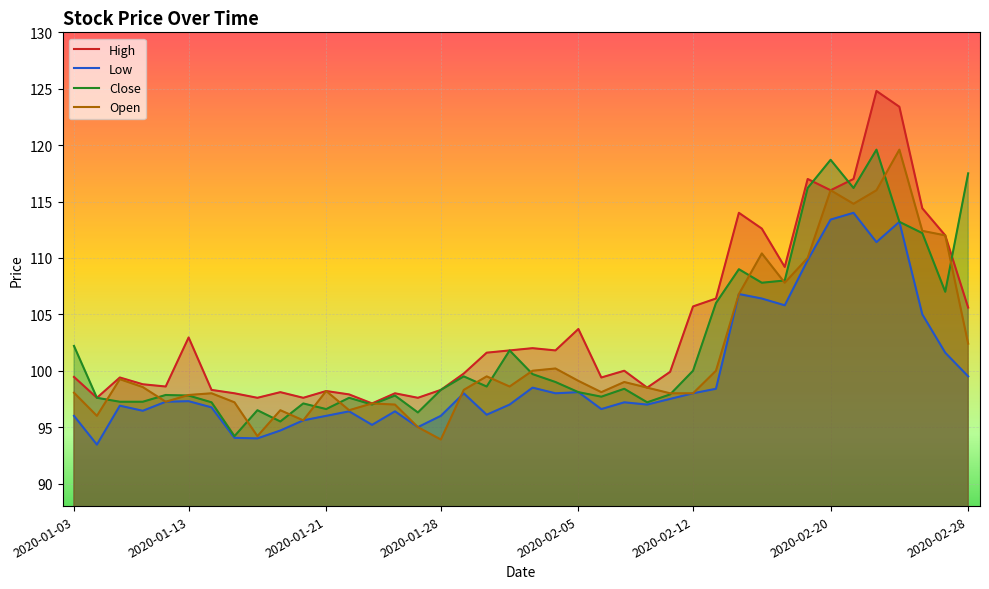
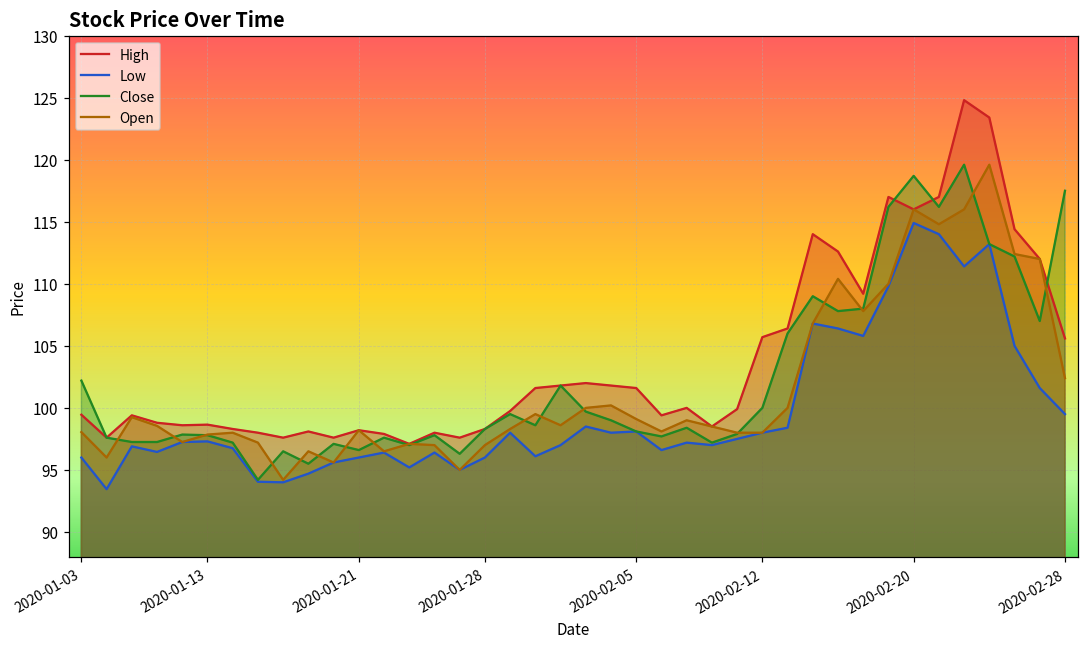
  {
    "High": {
      "2020-01-03": 99.5,
-     "2020-01-13": 103.0,
-     "2020-02-05": 103.7,
+     "2020-01-13": 98.7,
+     "2020-02-05": 101.6,
      "2020-02-12": 105.7,
      "2020-02-28": 105.6
    },
    "Low": {
      "2020-01-03": 96.0,
      "2020-01-13": 97.3,
      "2020-01-21": 96.0,
      "2020-01-28": 96.0,
-     "2020-02-20": 113.4,
+     "2020-02-20": 114.9,
      "2020-02-28": 99.5
    },
    "Close": {
      "2020-01-03": 102.2,
      "2020-01-21": 96.6,
      "2020-02-12": 100.0,
      "2020-02-20": 118.7,
      "2020-02-28": 117.5
    },
    "Open": {
      "2020-01-03": 98.1,
-     "2020-01-28": 93.9,
+     "2020-01-28": 97.0,
      "2020-02-05": 99.1,
      "2020-02-28": 102.4
    }
  }
